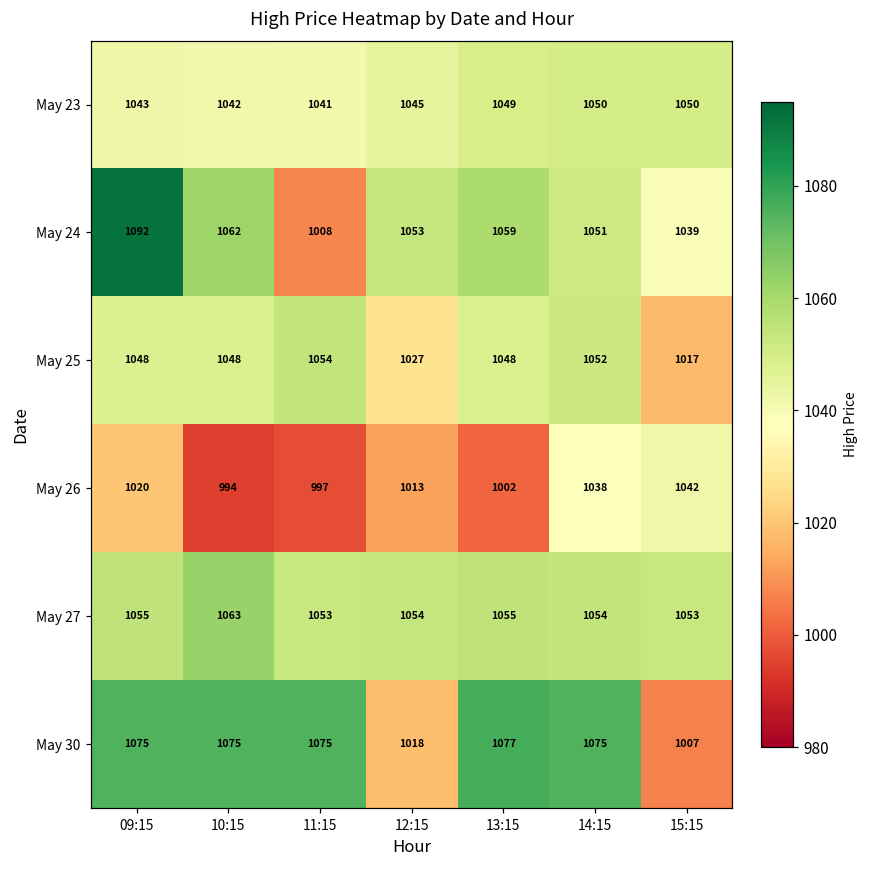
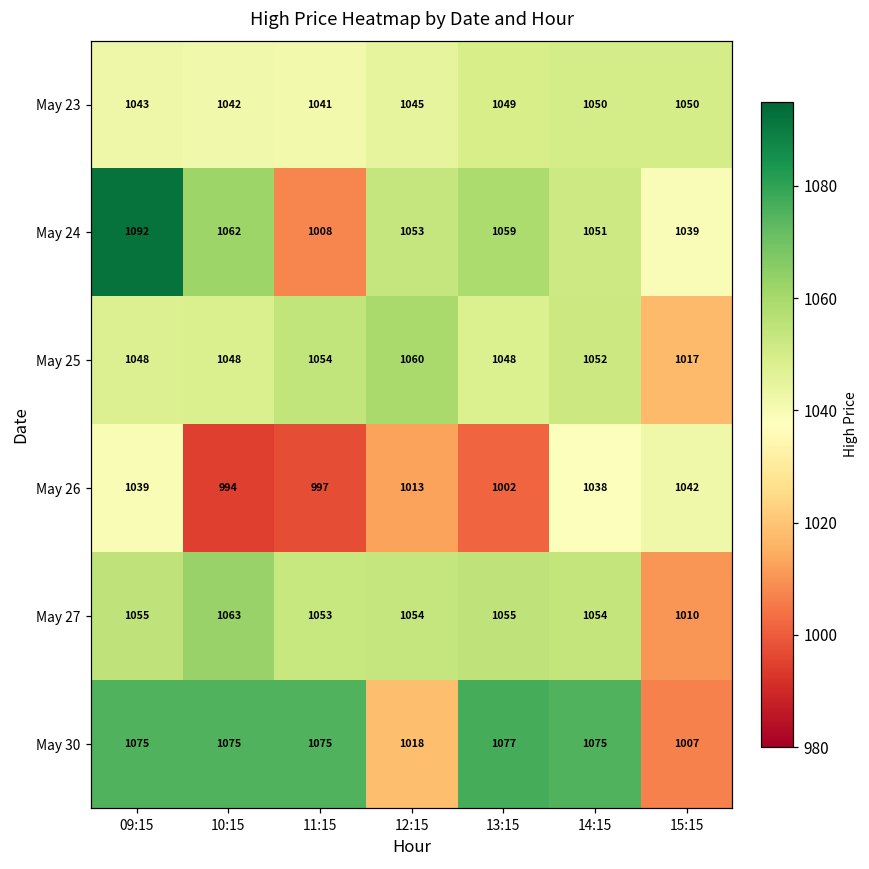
  {
    "May 23": {
      "09:15": 1043,
      "10:15": 1042,
      "11:15": 1041,
      "12:15": 1045,
      "13:15": 1049,
      "14:15": 1050,
      "15:15": 1050
    },
    "May 24": {
      "09:15": 1092,
      "10:15": 1062,
      "11:15": 1008,
      "12:15": 1053,
      "13:15": 1059,
      "14:15": 1051,
      "15:15": 1039
    },
    "May 25": {
      "09:15": 1048,
      "10:15": 1048,
      "11:15": 1054,
-     "12:15": 1027,
+     "12:15": 1060,
      "13:15": 1048,
      "14:15": 1052,
      "15:15": 1017
    },
    "May 26": {
-     "09:15": 1020,
+     "09:15": 1039,
      "10:15": 994,
      "11:15": 997,
      "12:15": 1013,
      "13:15": 1002,
      "14:15": 1038,
      "15:15": 1042
    },
    "May 27": {
      "09:15": 1055,
      "10:15": 1063,
      "11:15": 1053,
      "12:15": 1054,
      "13:15": 1055,
      "14:15": 1054,
-     "15:15": 1053
+     "15:15": 1010
    },
    "May 30": {
      "09:15": 1075,
      "10:15": 1075,
      "11:15": 1075,
      "12:15": 1018,
      "13:15": 1077,
      "14:15": 1075,
      "15:15": 1007
    }
  }
